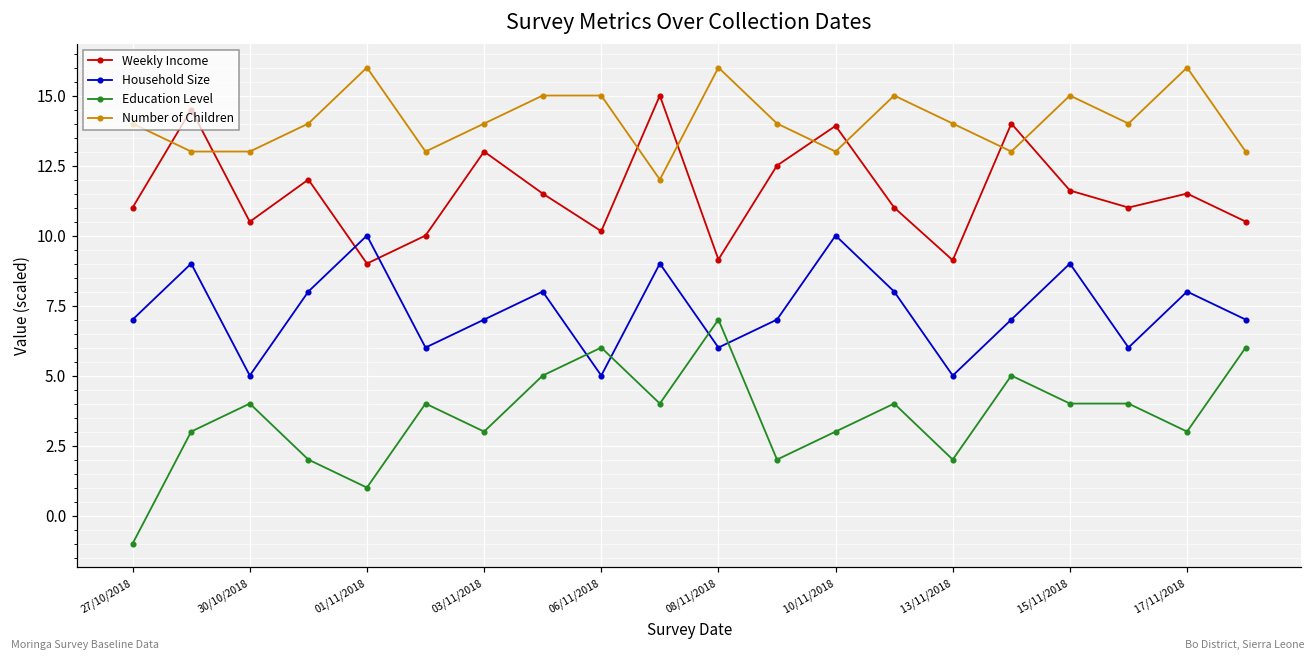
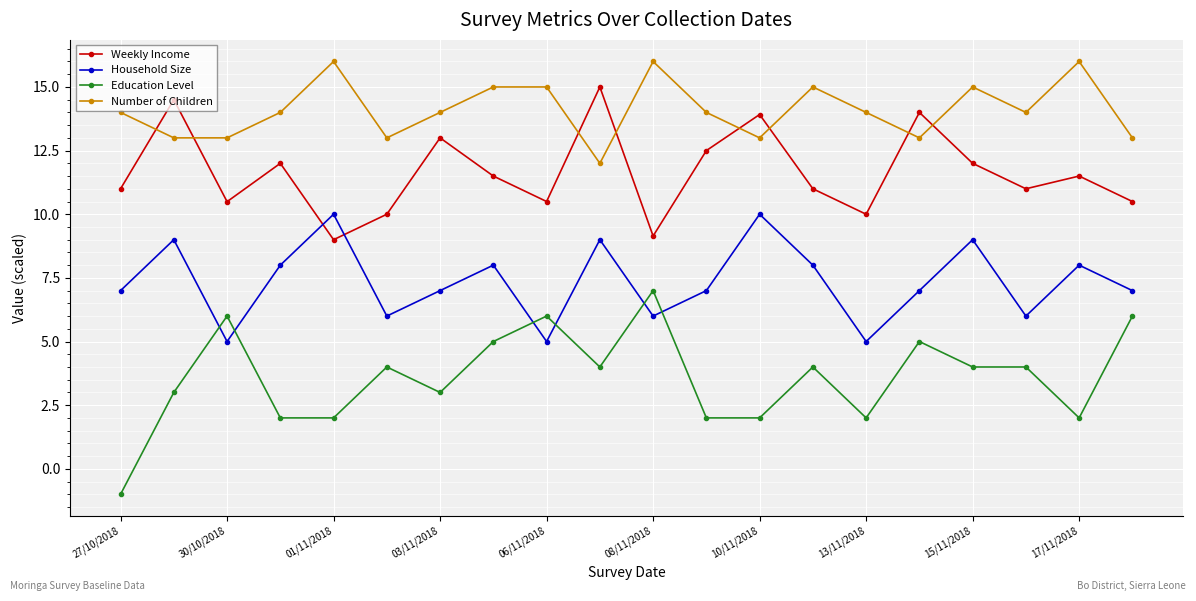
  {
    "Weekly Income": {
      "27/10/2018": 11.0,
      "30/10/2018": 10.5,
      "01/11/2018": 9.0,
      "03/11/2018": 13.0,
-     "06/11/2018": 10.2,
+     "06/11/2018": 10.5,
      "08/11/2018": 9.1,
      "10/11/2018": 13.9,
-     "13/11/2018": 9.1,
-     "15/11/2018": 11.6,
+     "13/11/2018": 10.0,
+     "15/11/2018": 12.0,
      "17/11/2018": 11.5
    },
    "Household Size": {
      "27/10/2018": 7.0,
      "30/10/2018": 5.0,
      "01/11/2018": 10.0,
      "03/11/2018": 7.0,
      "06/11/2018": 5.0,
      "08/11/2018": 6.0,
      "10/11/2018": 10.0,
      "13/11/2018": 5.0,
      "15/11/2018": 9.0,
      "17/11/2018": 8.0
    },
    "Education Level": {
      "27/10/2018": -1.0,
-     "30/10/2018": 4.0,
-     "01/11/2018": 1.0,
+     "30/10/2018": 6.0,
+     "01/11/2018": 2.0,
      "03/11/2018": 3.0,
      "06/11/2018": 6.0,
      "08/11/2018": 7.0,
-     "10/11/2018": 3.0,
+     "10/11/2018": 2.0,
      "13/11/2018": 2.0,
      "15/11/2018": 4.0,
-     "17/11/2018": 3.0
+     "17/11/2018": 2.0
    },
    "Number of Children": {
      "27/10/2018": 14.0,
      "30/10/2018": 13.0,
      "01/11/2018": 16.0,
      "03/11/2018": 14.0,
      "06/11/2018": 15.0,
      "08/11/2018": 16.0,
      "10/11/2018": 13.0,
      "13/11/2018": 14.0,
      "15/11/2018": 15.0,
      "17/11/2018": 16.0
    }
  }
